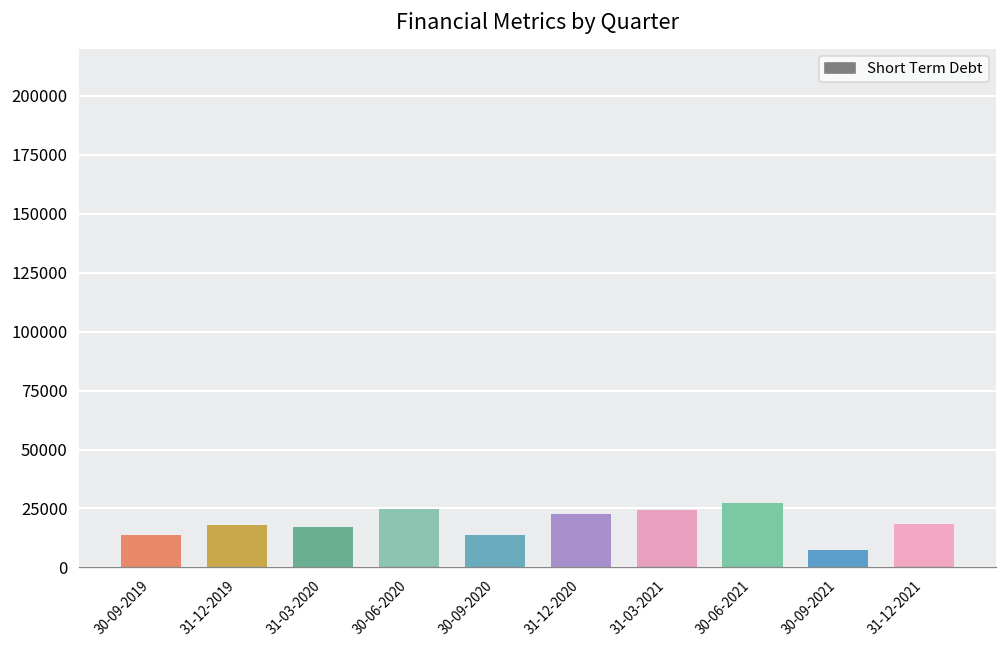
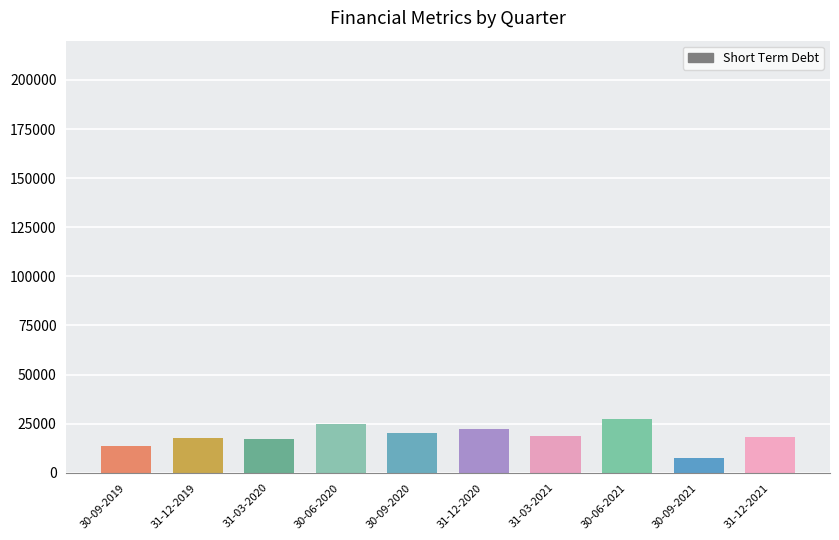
  {
    "30-09-2019": 14000,
    "31-12-2019": 18000,
    "31-03-2020": 17000,
    "30-06-2020": 25000,
-   "30-09-2020": 14000,
+   "30-09-2020": 20000,
    "31-12-2020": 23000,
-   "31-03-2021": 24000,
+   "31-03-2021": 19000,
    "30-06-2021": 27000,
    "30-09-2021": 7000,
    "31-12-2021": 18000
  }
